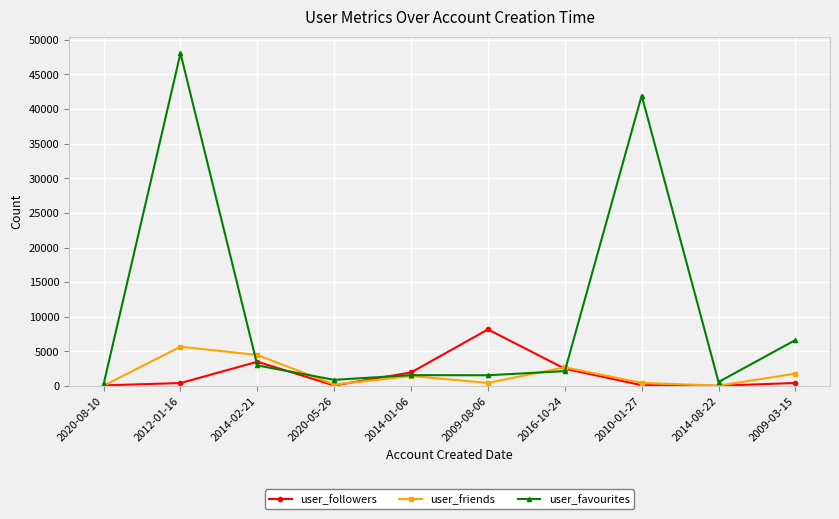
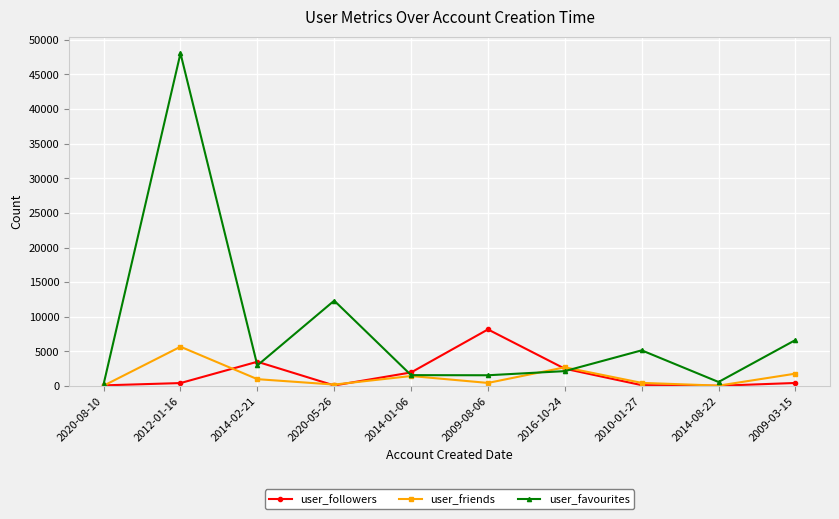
  {
    "user_followers": {
      "2012-01-16": 0,
      "2014-02-21": 3000,
      "2014-01-06": 2000,
      "2009-08-06": 8000,
      "2009-03-15": 0
    },
    "user_friends": {
      "2012-01-16": 6000,
-     "2014-02-21": 4000,
+     "2014-02-21": 1000,
      "2009-08-06": 0,
      "2009-03-15": 2000
    },
    "user_favourites": {
      "2012-01-16": 48000,
      "2014-02-21": 3000,
-     "2020-05-26": 1000,
+     "2020-05-26": 12000,
      "2009-08-06": 2000,
-     "2010-01-27": 42000,
+     "2010-01-27": 5000,
      "2014-08-22": 1000,
      "2009-03-15": 7000
    }
  }
